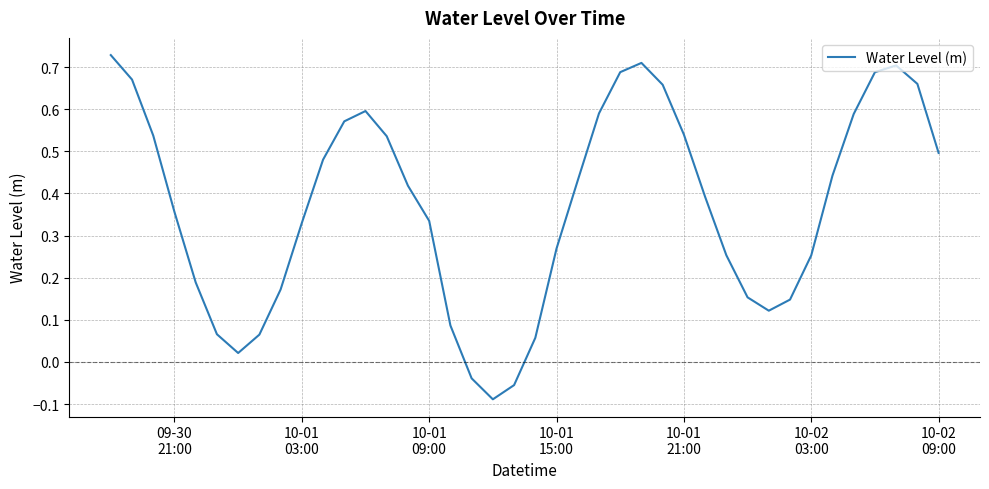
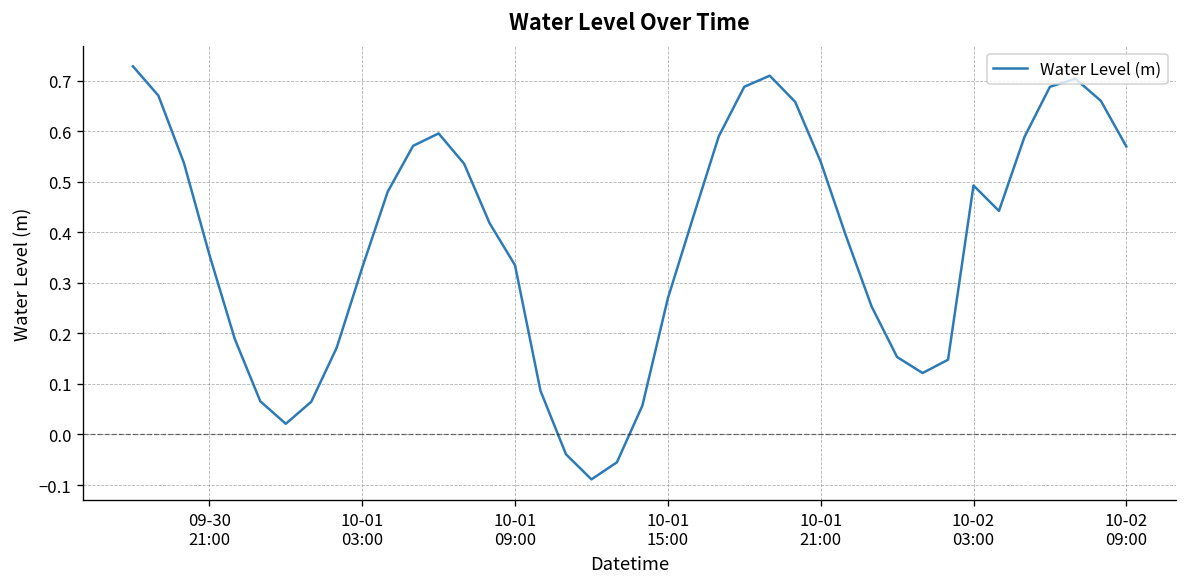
  {
    "09-30 21:00": 0.36,
    "10-01 03:00": 0.33,
    "10-01 09:00": 0.33,
    "10-01 15:00": 0.27,
    "10-01 21:00": 0.54,
-   "10-02 03:00": 0.25,
-   "10-02 09:00": 0.50
+   "10-02 03:00": 0.49,
+   "10-02 09:00": 0.57
  }
